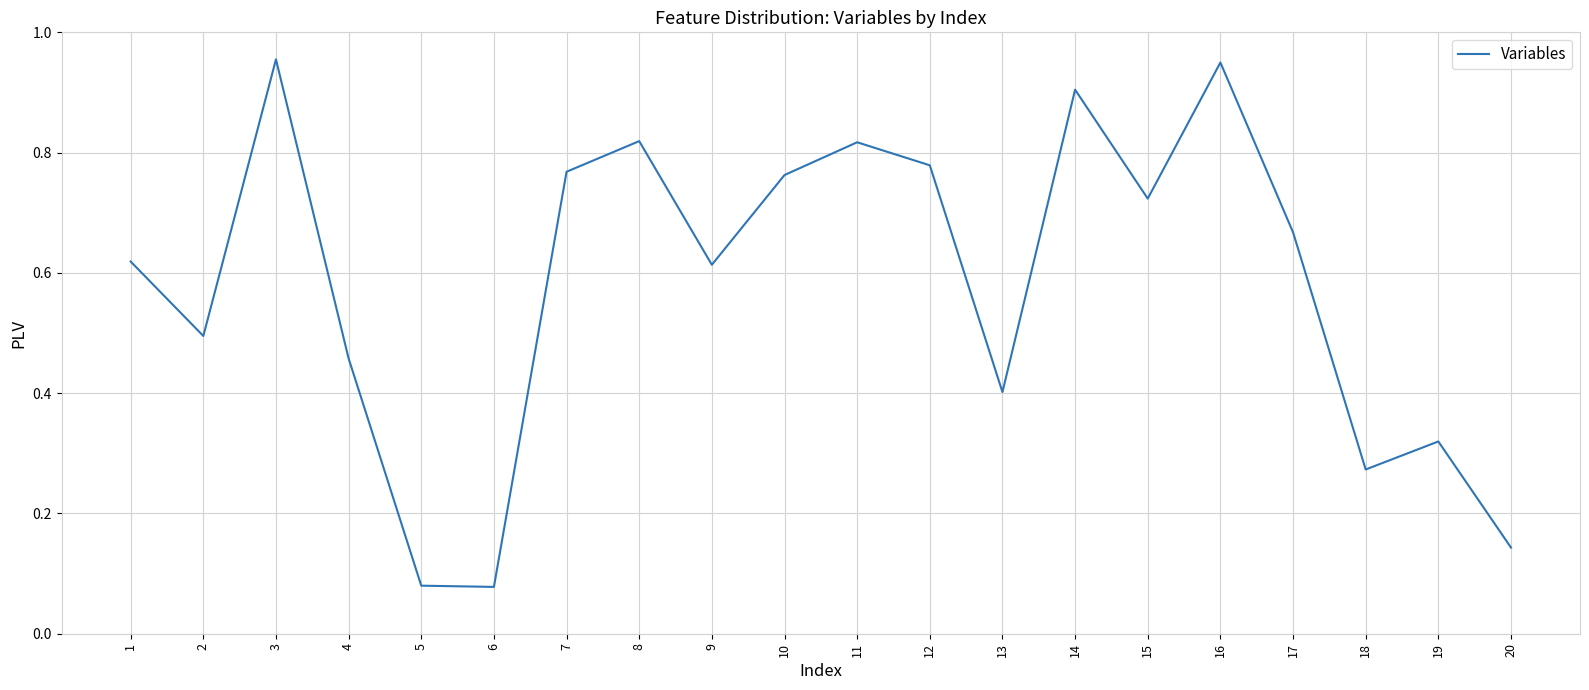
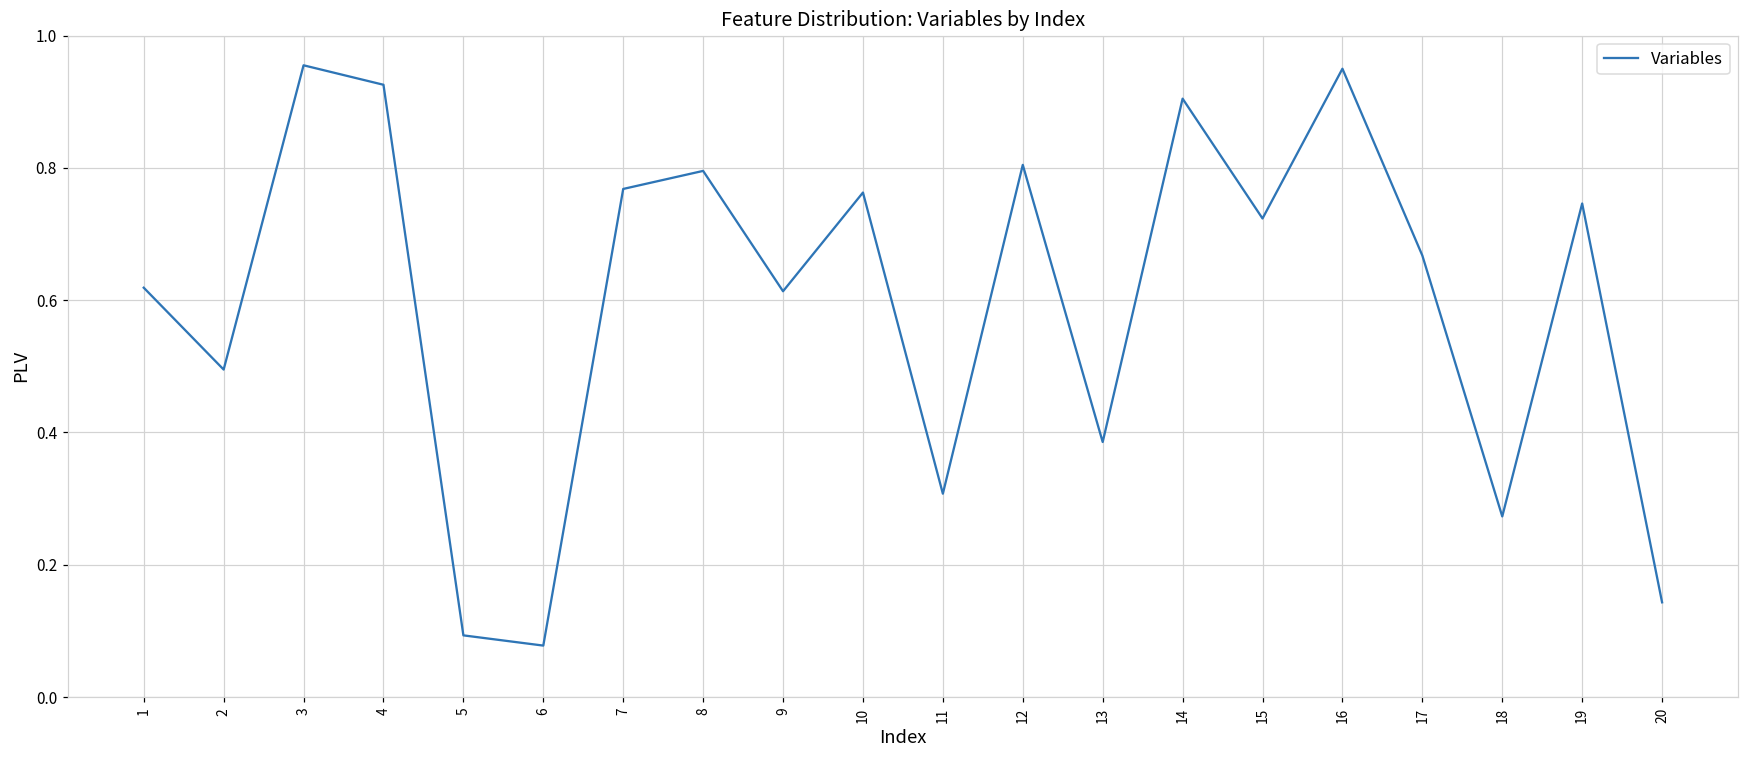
  {
    "1": 0.62,
    "2": 0.50,
    "3": 0.96,
-   "4": 0.46,
-   "5": 0.08,
+   "4": 0.93,
+   "5": 0.09,
    "6": 0.08,
    "7": 0.77,
-   "8": 0.82,
+   "8": 0.80,
    "9": 0.61,
    "10": 0.76,
-   "11": 0.82,
-   "12": 0.78,
-   "13": 0.40,
+   "11": 0.31,
+   "12": 0.80,
+   "13": 0.39,
    "14": 0.90,
    "15": 0.72,
    "16": 0.95,
    "17": 0.67,
    "18": 0.27,
-   "19": 0.32,
+   "19": 0.75,
    "20": 0.14
  }
